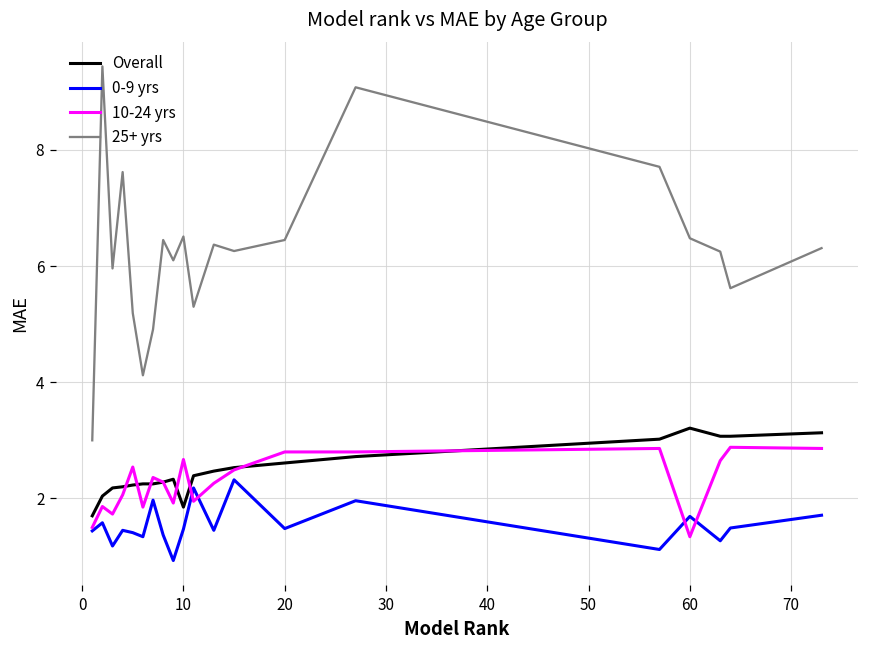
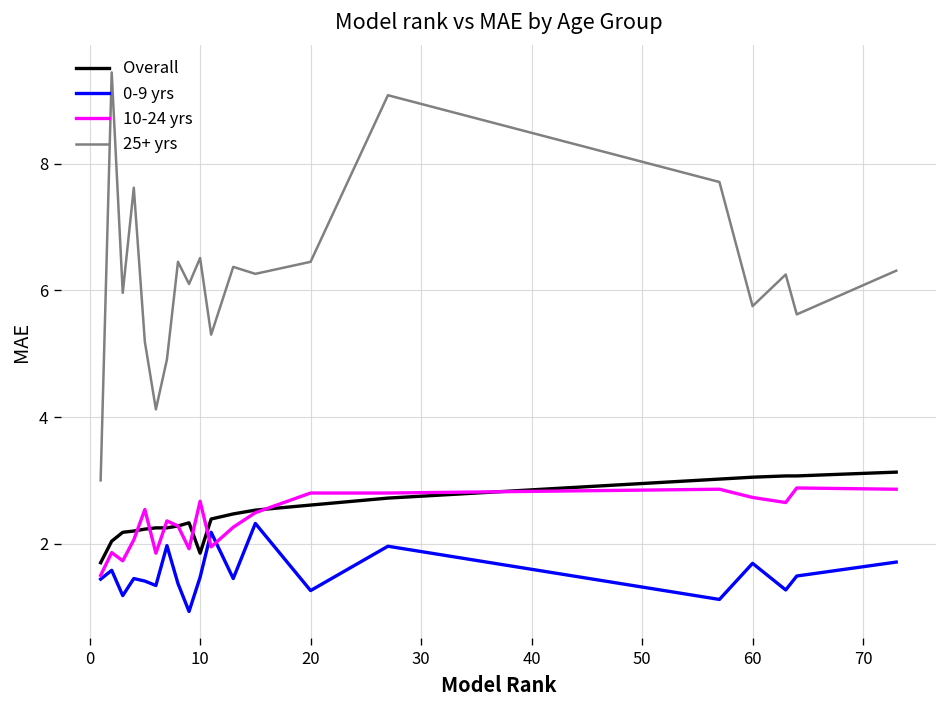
  {
    "Overall": {
      "10": 1.9,
      "20": 2.6,
-     "60": 3.2
+     "60": 3.1
    },
    "0-9 yrs": {
      "10": 1.5,
-     "20": 1.5,
+     "20": 1.3,
      "60": 1.7
    },
    "10-24 yrs": {
      "10": 2.7,
      "20": 2.8,
-     "60": 1.3
+     "60": 2.7
    },
    "25+ yrs": {
      "10": 6.5,
      "20": 6.5,
-     "60": 6.5
+     "60": 5.8
    }
  }
